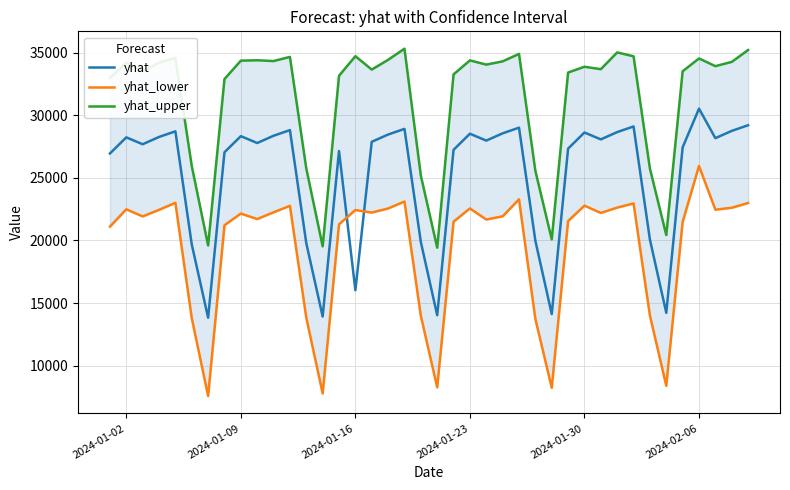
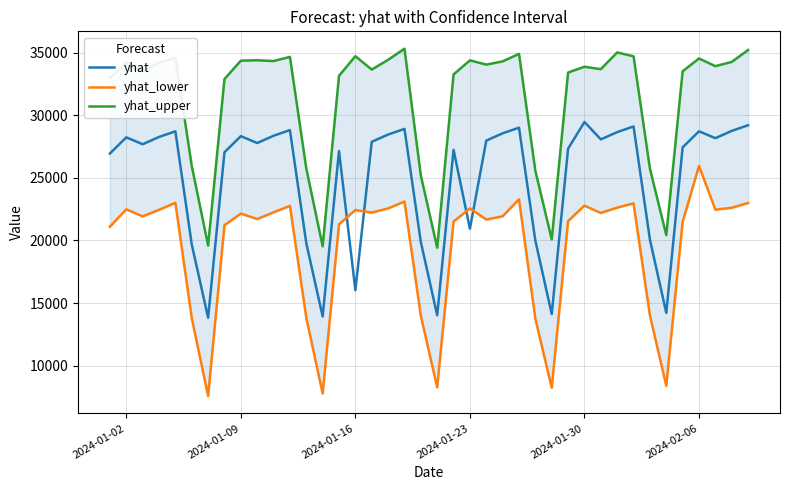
  {
    "yhat": {
      "2024-01-02": 28200,
      "2024-01-09": 28300,
      "2024-01-16": 16000,
-     "2024-01-23": 28500,
-     "2024-01-30": 28600,
-     "2024-02-06": 30500
+     "2024-01-23": 20900,
+     "2024-01-30": 29500,
+     "2024-02-06": 28700
    },
    "yhat_lower": {
      "2024-01-02": 22500,
      "2024-01-09": 22100,
      "2024-01-16": 22400,
      "2024-01-23": 22600,
      "2024-01-30": 22800,
      "2024-02-06": 26000
    },
    "yhat_upper": {
      "2024-01-09": 34400,
      "2024-01-16": 34700,
      "2024-01-23": 34400,
      "2024-01-30": 33900,
      "2024-02-06": 34500
    }
  }
